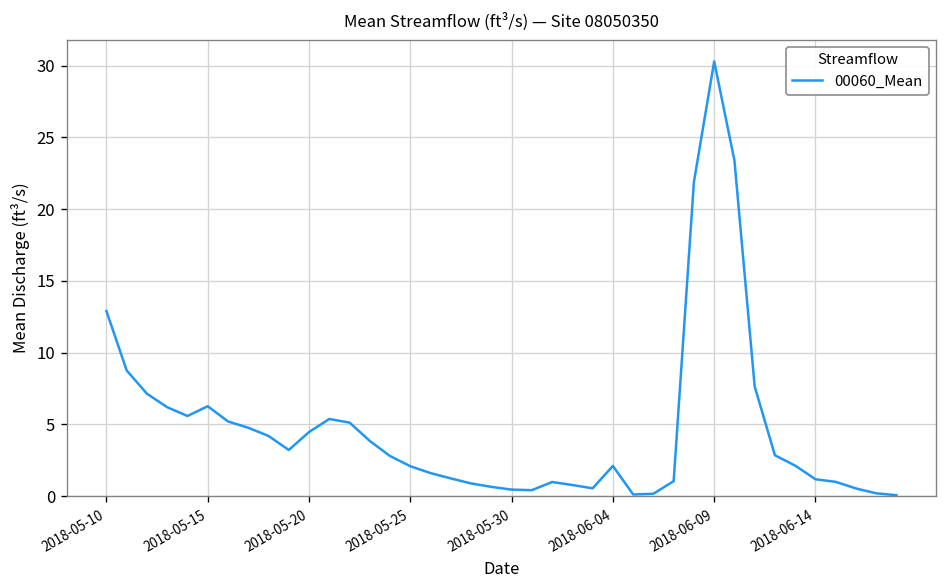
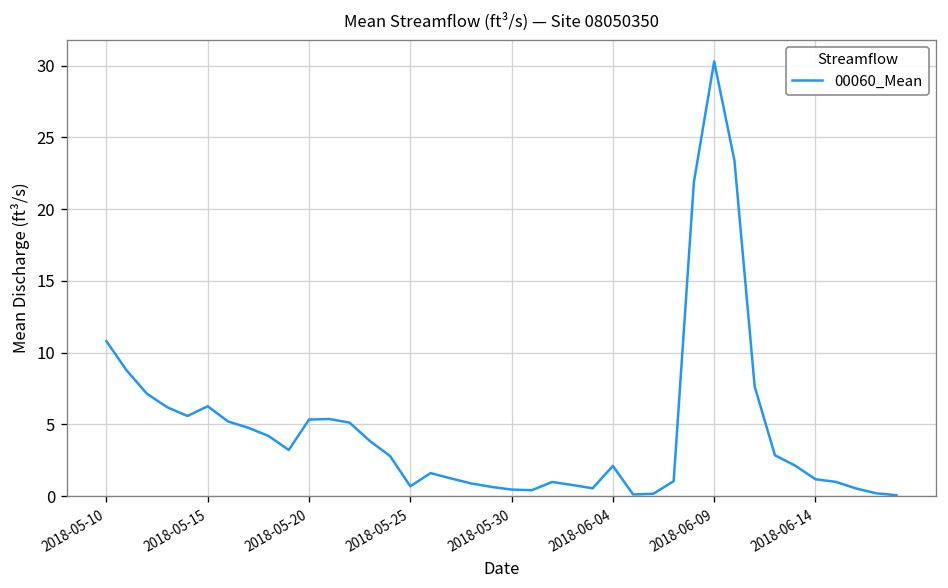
  {
-   "2018-05-10": 12.9,
+   "2018-05-10": 10.8,
    "2018-05-15": 6.3,
-   "2018-05-20": 4.5,
-   "2018-05-25": 2.1,
+   "2018-05-20": 5.3,
+   "2018-05-25": 0.7,
    "2018-05-30": 0.5,
    "2018-06-04": 2.1,
    "2018-06-09": 30.3,
    "2018-06-14": 1.2
  }
